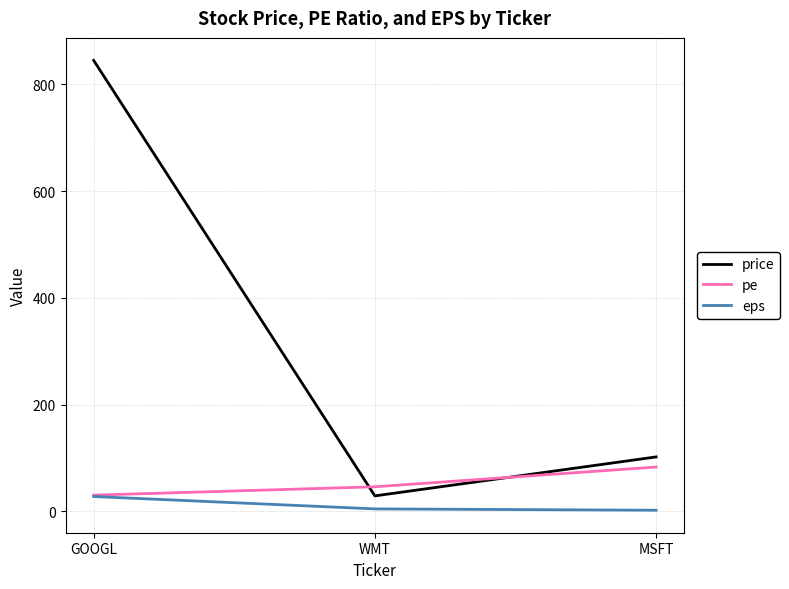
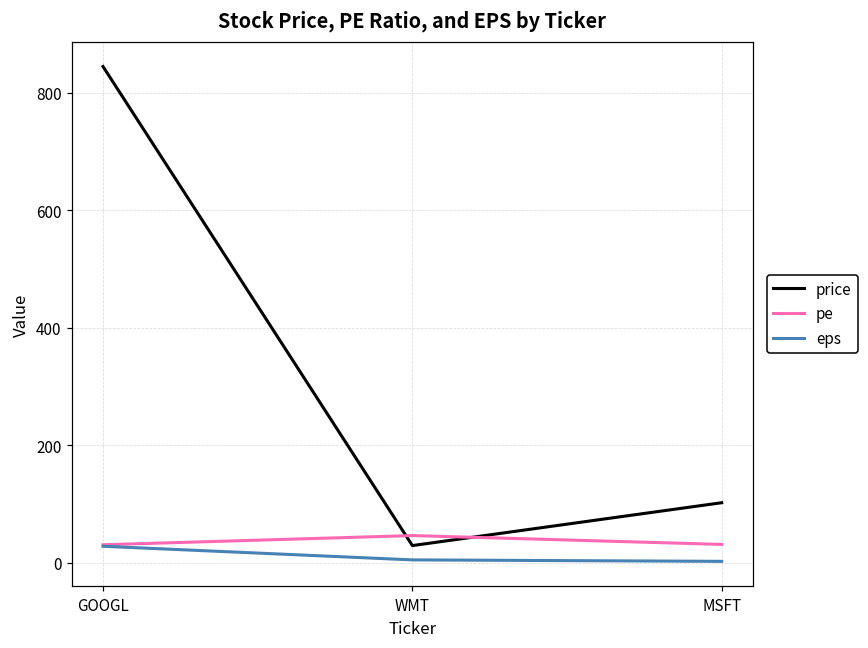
  {
    "price": {
      "GOOGL": 850,
      "WMT": 30,
      "MSFT": 100
    },
    "pe": {
      "WMT": 50,
-     "MSFT": 80
+     "MSFT": 30
    },
    "eps": {
      "WMT": 0,
      "MSFT": 0
    }
  }
